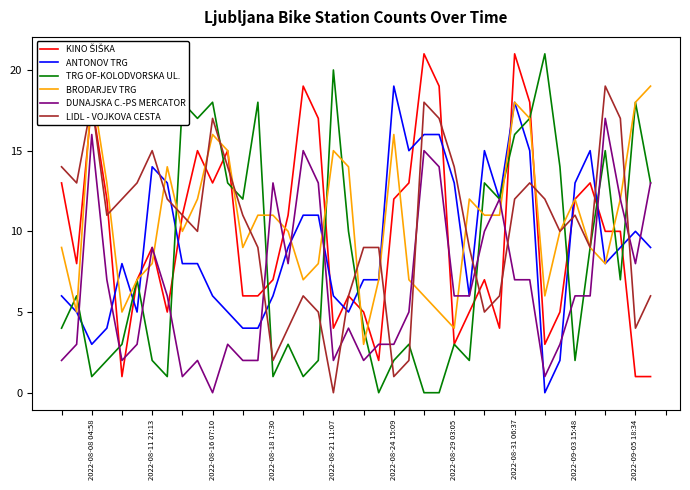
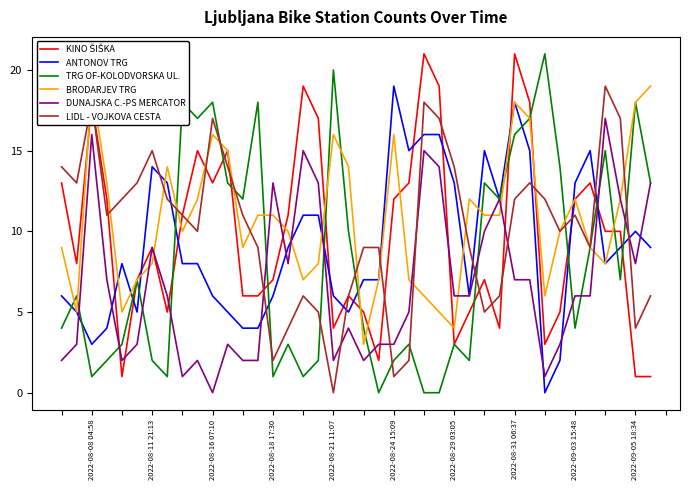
  {
    "KINO ŠIŠKA": {
      "2022-08-16 07:10": 13,
      "2022-08-21 11:07": 4
    },
    "ANTONOV TRG": {
      "2022-08-08 04:58": 3,
      "2022-08-16 07:10": 6,
      "2022-08-21 11:07": 6,
      "2022-08-29 03:05": 13,
      "2022-09-03 15:48": 13
    },
    "TRG OF-KOLODVORSKA UL.": {
      "2022-08-08 04:58": 1,
      "2022-08-16 07:10": 18,
      "2022-08-21 11:07": 20,
-     "2022-09-03 15:48": 2
+     "2022-09-03 15:48": 4
    },
    "BRODARJEV TRG": {
      "2022-08-16 07:10": 16,
-     "2022-08-21 11:07": 15,
+     "2022-08-21 11:07": 16,
      "2022-08-29 03:05": 4
    },
    "DUNAJSKA C.-PS MERCATOR": {
      "2022-08-08 04:58": 16,
      "2022-08-16 07:10": 0,
      "2022-08-21 11:07": 2,
      "2022-08-29 03:05": 6,
      "2022-09-03 15:48": 6
    },
    "LIDL - VOJKOVA CESTA": {
      "2022-08-16 07:10": 17,
      "2022-08-21 11:07": 0,
      "2022-08-29 03:05": 14,
      "2022-09-03 15:48": 11
    }
  }
